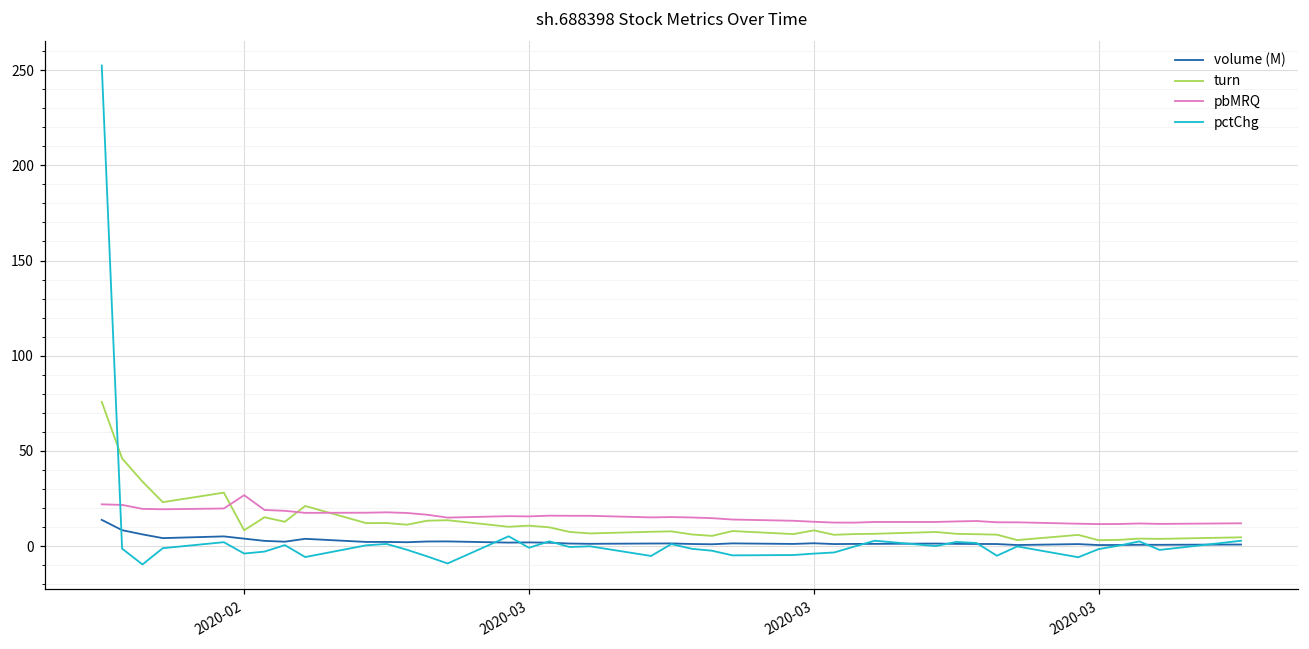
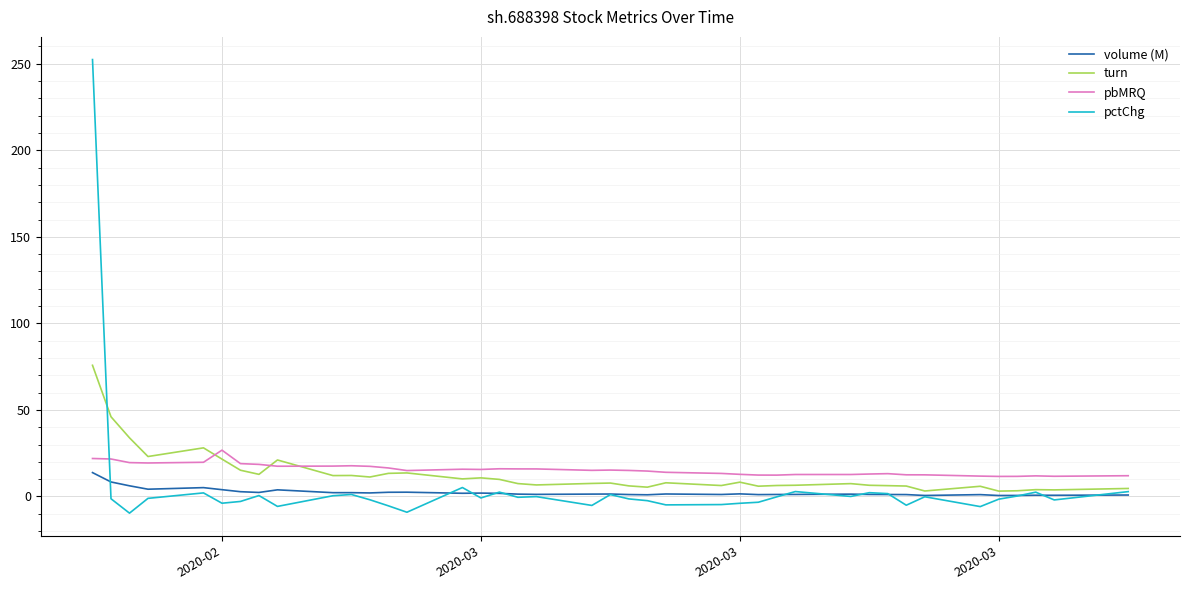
  {
    "volume (M)": {
      "2020-02": 4
    },
    "turn": {
-     "2020-02": 8
+     "2020-02": 22
    },
    "pbMRQ": {
      "2020-02": 27
    },
    "pctChg": {
      "2020-02": -4
    }
  }
